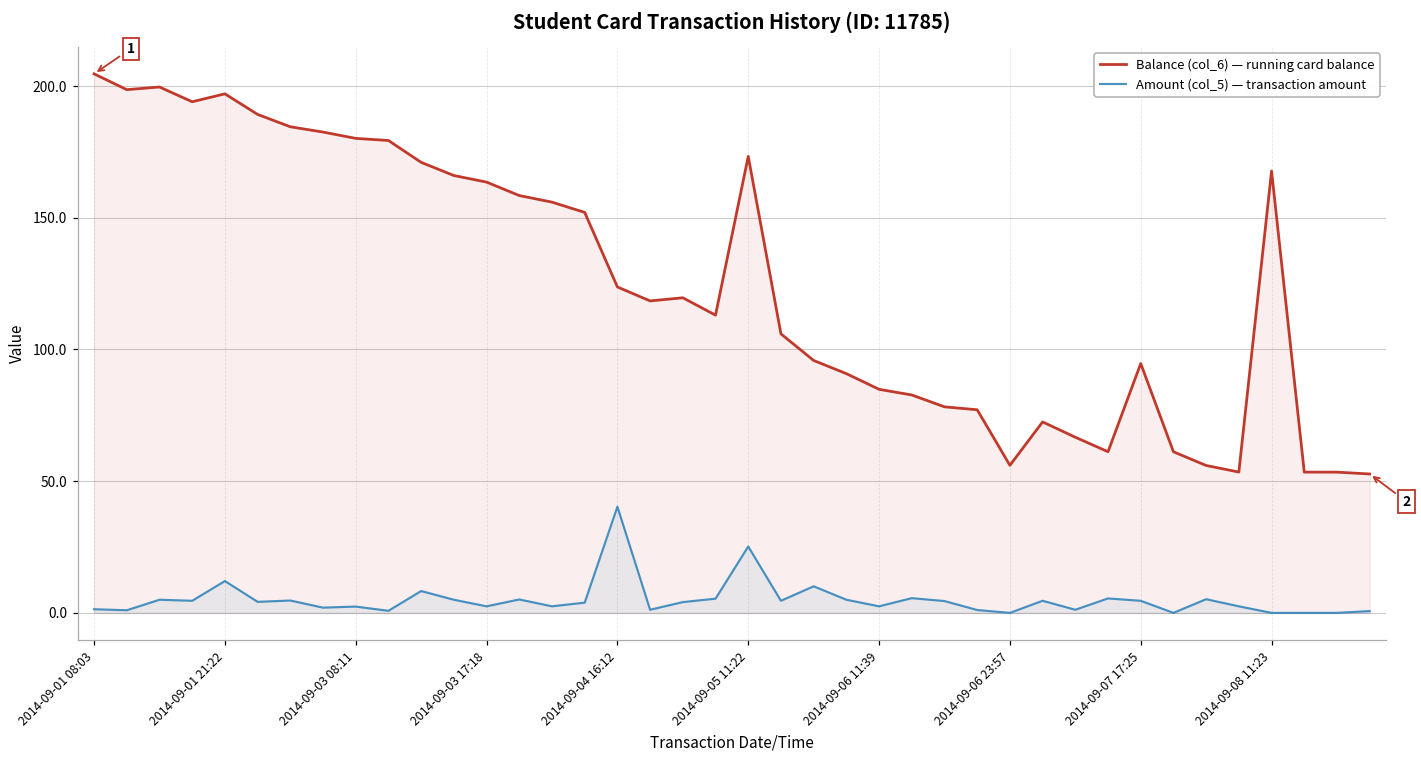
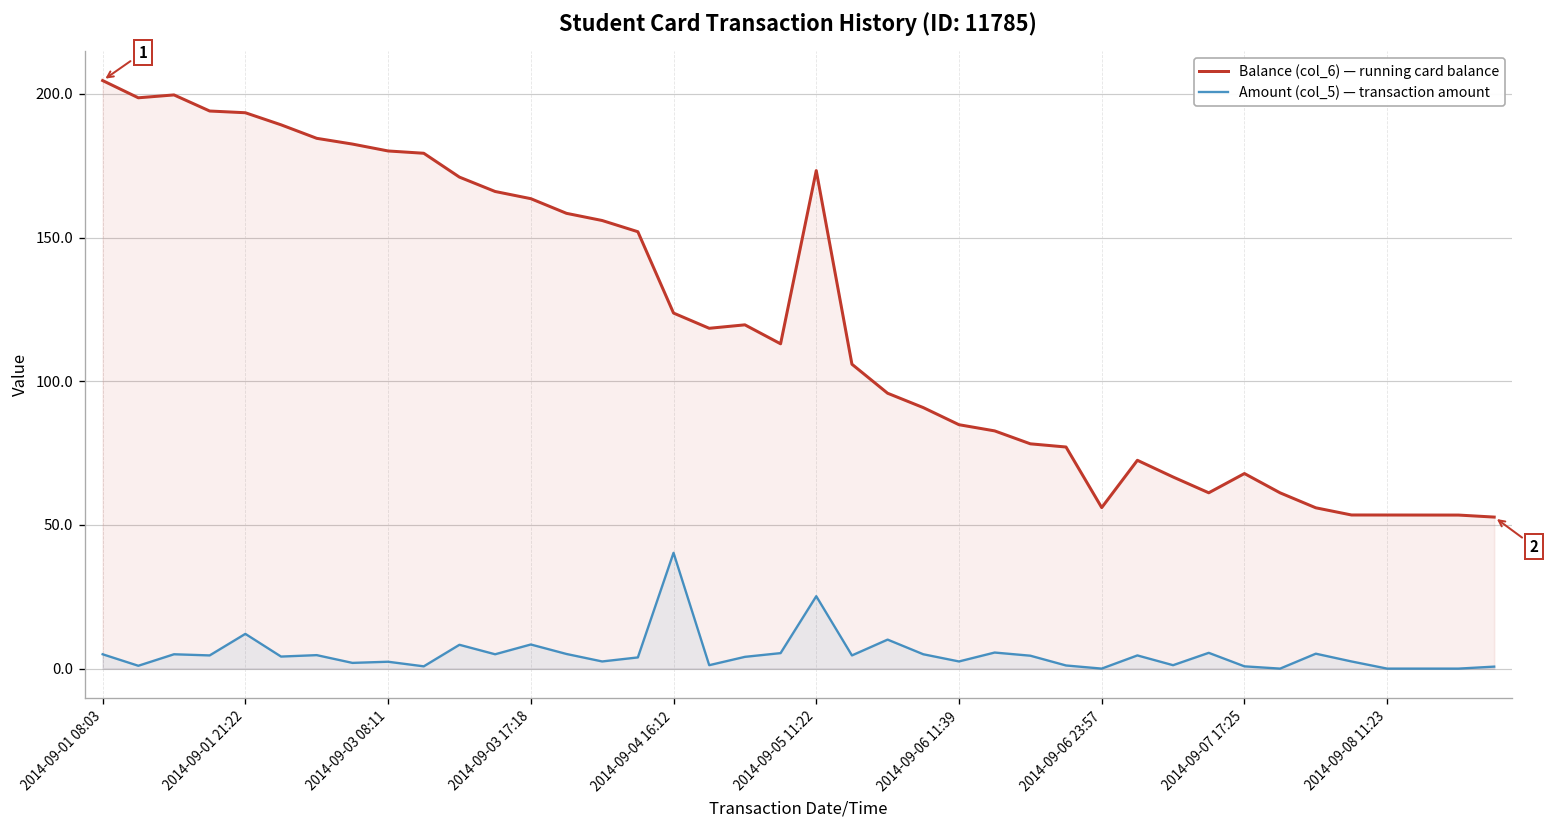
  {
    "Balance (col_6) — running card balance": {
-     "2014-09-01 21:22": 197,
+     "2014-09-01 21:22": 193,
      "2014-09-03 17:18": 164,
      "2014-09-04 16:12": 124,
      "2014-09-05 11:22": 173,
      "2014-09-06 11:39": 85,
      "2014-09-06 23:57": 56,
-     "2014-09-07 17:25": 95,
-     "2014-09-08 11:23": 168
+     "2014-09-07 17:25": 68,
+     "2014-09-08 11:23": 53
    },
    "Amount (col_5) — transaction amount": {
-     "2014-09-01 08:03": 1,
+     "2014-09-01 08:03": 5,
      "2014-09-01 21:22": 12,
-     "2014-09-03 17:18": 3,
+     "2014-09-03 17:18": 8,
      "2014-09-04 16:12": 40,
      "2014-09-05 11:22": 25,
      "2014-09-06 11:39": 3,
      "2014-09-06 23:57": 0,
-     "2014-09-07 17:25": 5,
+     "2014-09-07 17:25": 1,
      "2014-09-08 11:23": 0
    }
  }
